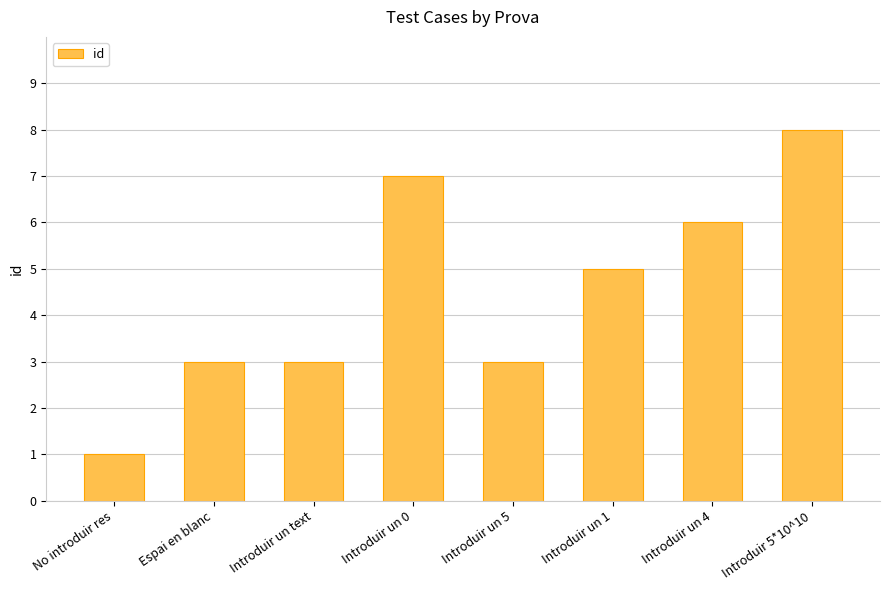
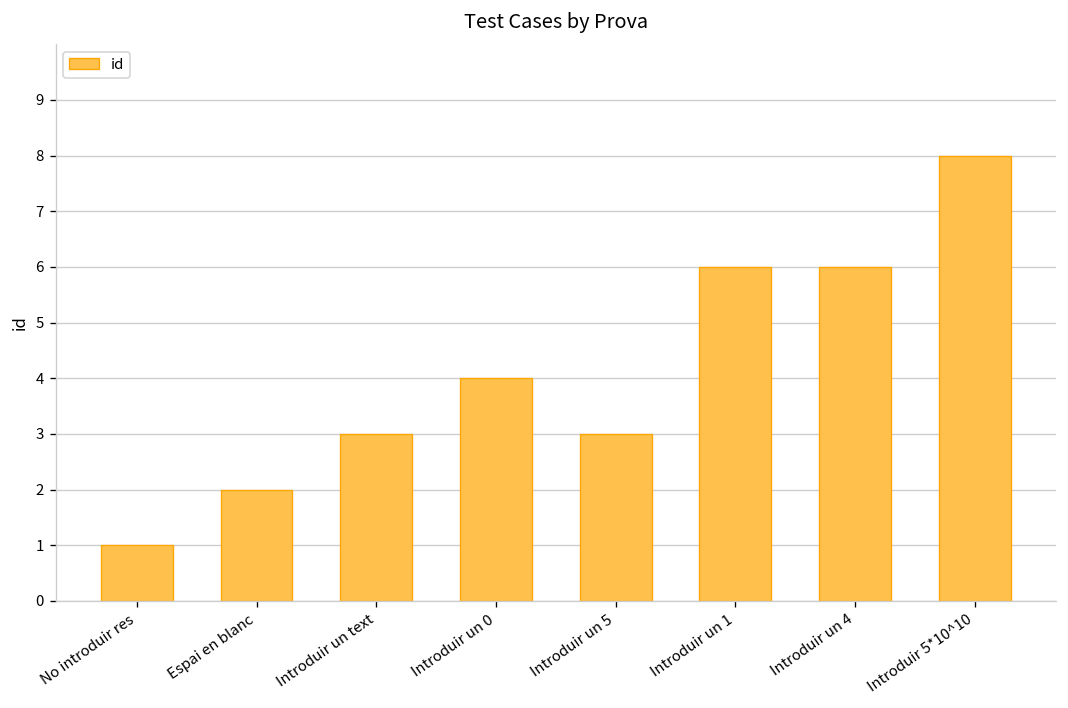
  {
    "No introduir res": 1,
-   "Espai en blanc": 3,
+   "Espai en blanc": 2,
    "Introduir un text": 3,
-   "Introduir un 0": 7,
+   "Introduir un 0": 4,
    "Introduir un 5": 3,
-   "Introduir un 1": 5,
+   "Introduir un 1": 6,
    "Introduir un 4": 6,
    "Introduir 5*10^10": 8
  }
